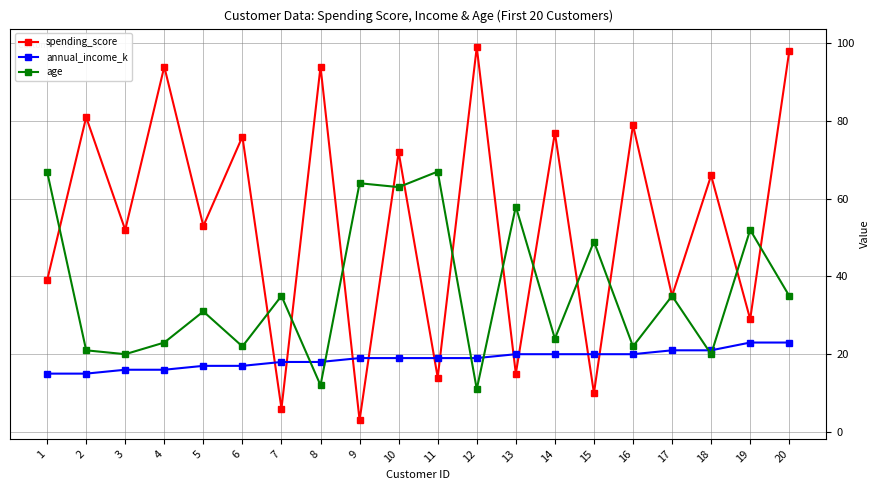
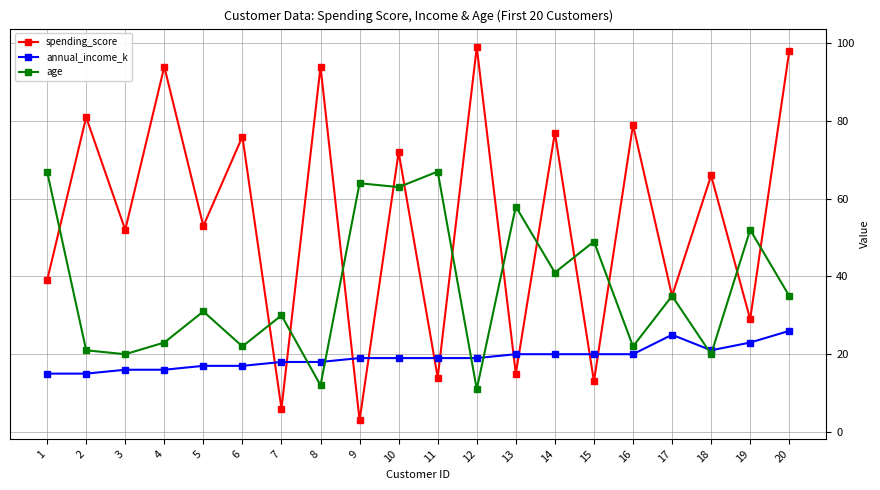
  {
    "spending_score": {
      "1": 39,
      "2": 81,
      "3": 52,
      "4": 94,
      "5": 53,
      "6": 76,
      "7": 6,
      "8": 94,
      "9": 3,
      "10": 72,
      "11": 14,
      "12": 99,
      "13": 15,
      "14": 77,
-     "15": 10,
+     "15": 13,
      "16": 79,
      "18": 66,
      "19": 29,
      "20": 98
    },
    "annual_income_k": {
      "1": 15,
      "2": 15,
      "3": 16,
      "4": 16,
      "5": 17,
      "6": 17,
      "7": 18,
      "8": 18,
      "9": 19,
      "10": 19,
      "11": 19,
      "12": 19,
      "13": 20,
      "14": 20,
      "15": 20,
      "16": 20,
-     "17": 21,
+     "17": 25,
      "18": 21,
      "19": 23,
-     "20": 23
+     "20": 26
    },
    "age": {
      "1": 67,
      "2": 21,
      "3": 20,
      "4": 23,
      "5": 31,
      "6": 22,
-     "7": 35,
+     "7": 30,
      "8": 12,
      "9": 64,
      "10": 63,
      "11": 67,
      "12": 11,
      "13": 58,
-     "14": 24,
+     "14": 41,
      "15": 49,
      "16": 22,
      "18": 20,
      "19": 52,
      "20": 35
    }
  }
